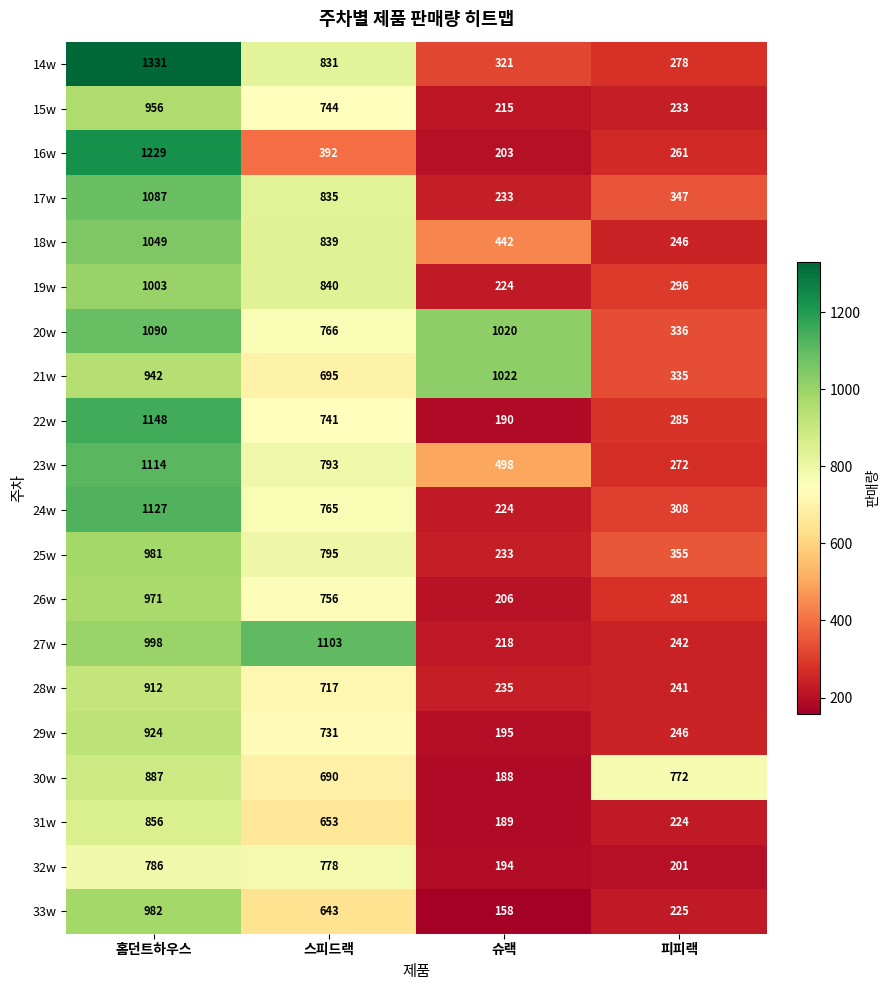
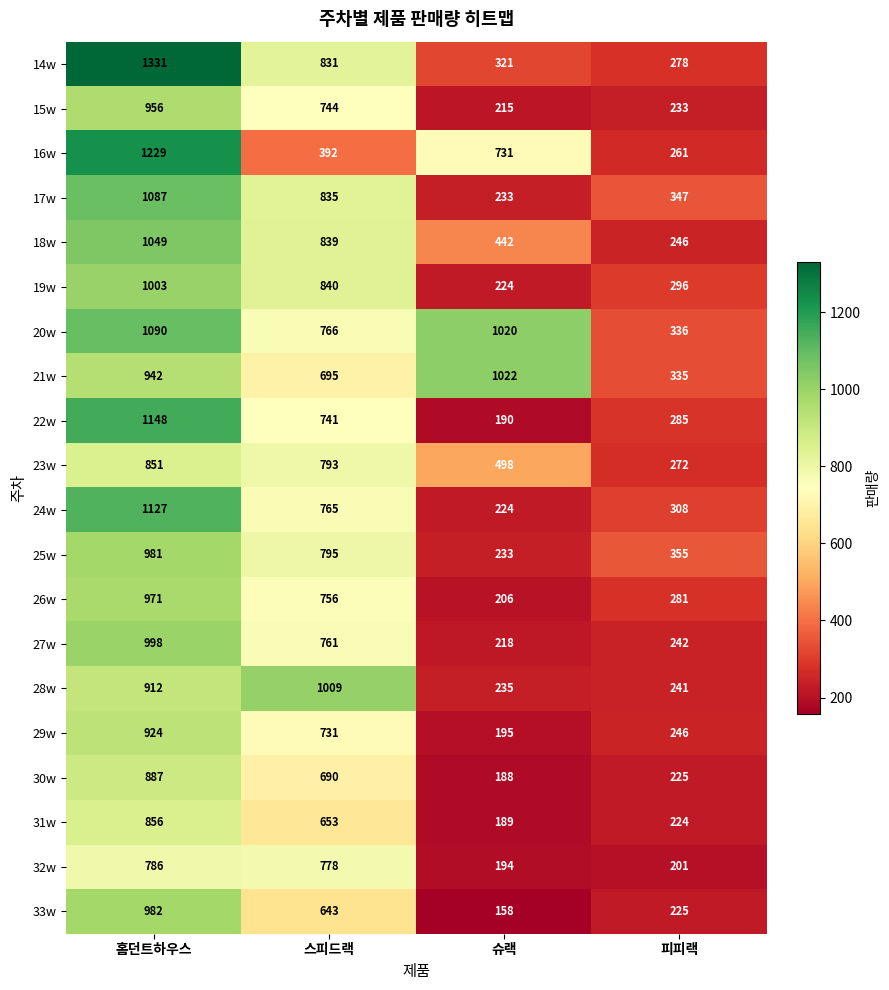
  {
    "14w": {
      "홈던트하우스": 1331,
      "스피드랙": 831,
      "슈랙": 321,
      "피피랙": 278
    },
    "15w": {
      "홈던트하우스": 956,
      "스피드랙": 744,
      "슈랙": 215,
      "피피랙": 233
    },
    "16w": {
      "홈던트하우스": 1229,
      "스피드랙": 392,
-     "슈랙": 203,
+     "슈랙": 731,
      "피피랙": 261
    },
    "17w": {
      "홈던트하우스": 1087,
      "스피드랙": 835,
      "슈랙": 233,
      "피피랙": 347
    },
    "18w": {
      "홈던트하우스": 1049,
      "스피드랙": 839,
      "슈랙": 442,
      "피피랙": 246
    },
    "19w": {
      "홈던트하우스": 1003,
      "스피드랙": 840,
      "슈랙": 224,
      "피피랙": 296
    },
    "20w": {
      "홈던트하우스": 1090,
      "스피드랙": 766,
      "슈랙": 1020,
      "피피랙": 336
    },
    "21w": {
      "홈던트하우스": 942,
      "스피드랙": 695,
      "슈랙": 1022,
      "피피랙": 335
    },
    "22w": {
      "홈던트하우스": 1148,
      "스피드랙": 741,
      "슈랙": 190,
      "피피랙": 285
    },
    "23w": {
-     "홈던트하우스": 1114,
+     "홈던트하우스": 851,
      "스피드랙": 793,
      "슈랙": 498,
      "피피랙": 272
    },
    "24w": {
      "홈던트하우스": 1127,
      "스피드랙": 765,
      "슈랙": 224,
      "피피랙": 308
    },
    "25w": {
      "홈던트하우스": 981,
      "스피드랙": 795,
      "슈랙": 233,
      "피피랙": 355
    },
    "26w": {
      "홈던트하우스": 971,
      "스피드랙": 756,
      "슈랙": 206,
      "피피랙": 281
    },
    "27w": {
      "홈던트하우스": 998,
-     "스피드랙": 1103,
+     "스피드랙": 761,
      "슈랙": 218,
      "피피랙": 242
    },
    "28w": {
      "홈던트하우스": 912,
-     "스피드랙": 717,
+     "스피드랙": 1009,
      "슈랙": 235,
      "피피랙": 241
    },
    "29w": {
      "홈던트하우스": 924,
      "스피드랙": 731,
      "슈랙": 195,
      "피피랙": 246
    },
    "30w": {
      "홈던트하우스": 887,
      "스피드랙": 690,
      "슈랙": 188,
-     "피피랙": 772
+     "피피랙": 225
    },
    "31w": {
      "홈던트하우스": 856,
      "스피드랙": 653,
      "슈랙": 189,
      "피피랙": 224
    },
    "32w": {
      "홈던트하우스": 786,
      "스피드랙": 778,
      "슈랙": 194,
      "피피랙": 201
    },
    "33w": {
      "홈던트하우스": 982,
      "스피드랙": 643,
      "슈랙": 158,
      "피피랙": 225
    }
  }
